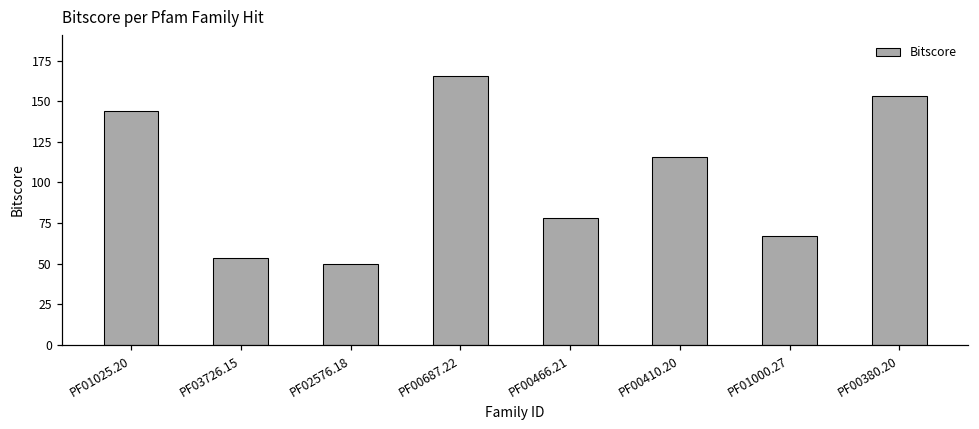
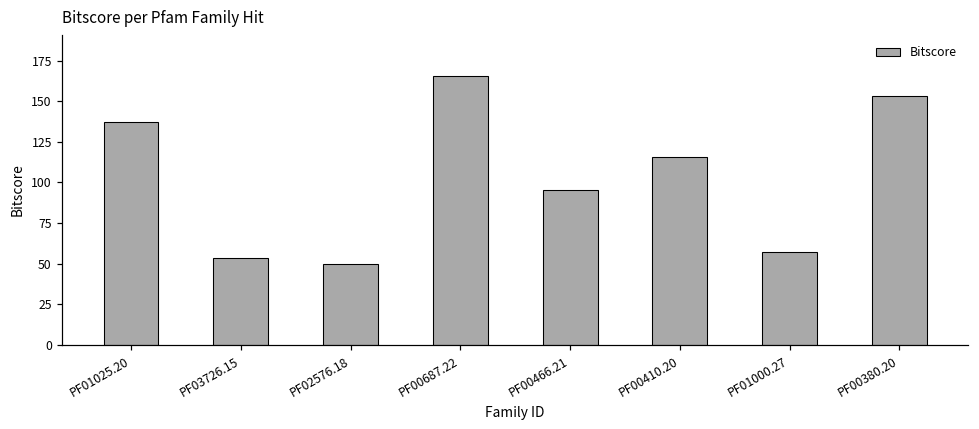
  {
-   "PF01025.20": 144,
+   "PF01025.20": 137,
    "PF03726.15": 53,
    "PF02576.18": 50,
    "PF00687.22": 166,
-   "PF00466.21": 78,
+   "PF00466.21": 95,
    "PF00410.20": 116,
-   "PF01000.27": 67,
+   "PF01000.27": 57,
    "PF00380.20": 154
  }
